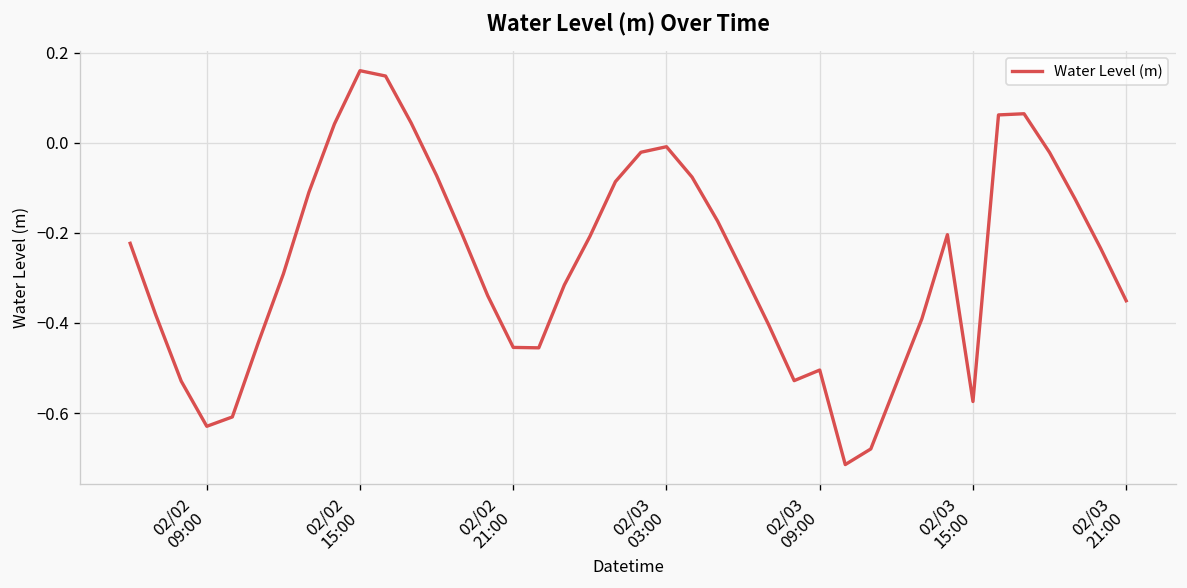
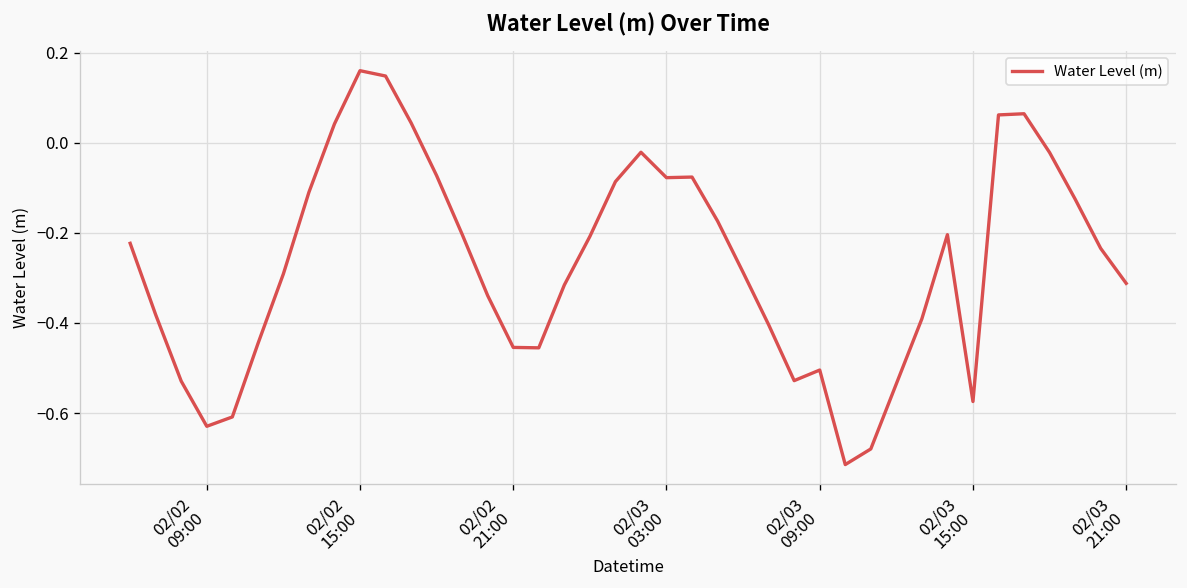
  {
    "02/02 09:00": -0.63,
    "02/02 15:00": 0.16,
    "02/02 21:00": -0.45,
-   "02/03 03:00": -0.01,
+   "02/03 03:00": -0.08,
    "02/03 09:00": -0.50,
    "02/03 15:00": -0.57,
-   "02/03 21:00": -0.35
+   "02/03 21:00": -0.31
  }
